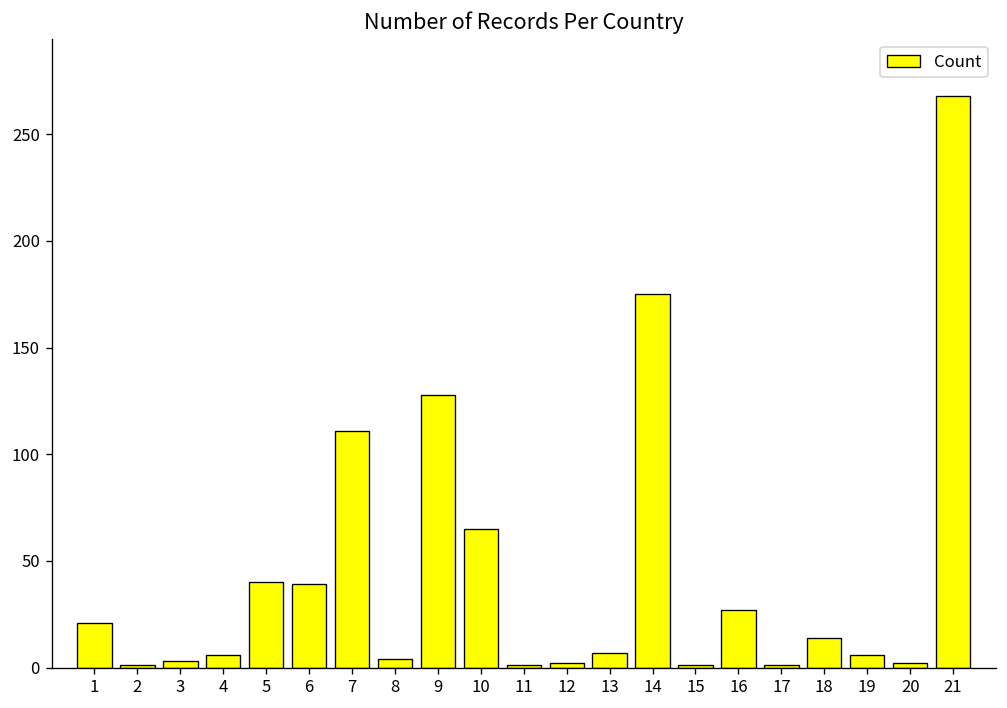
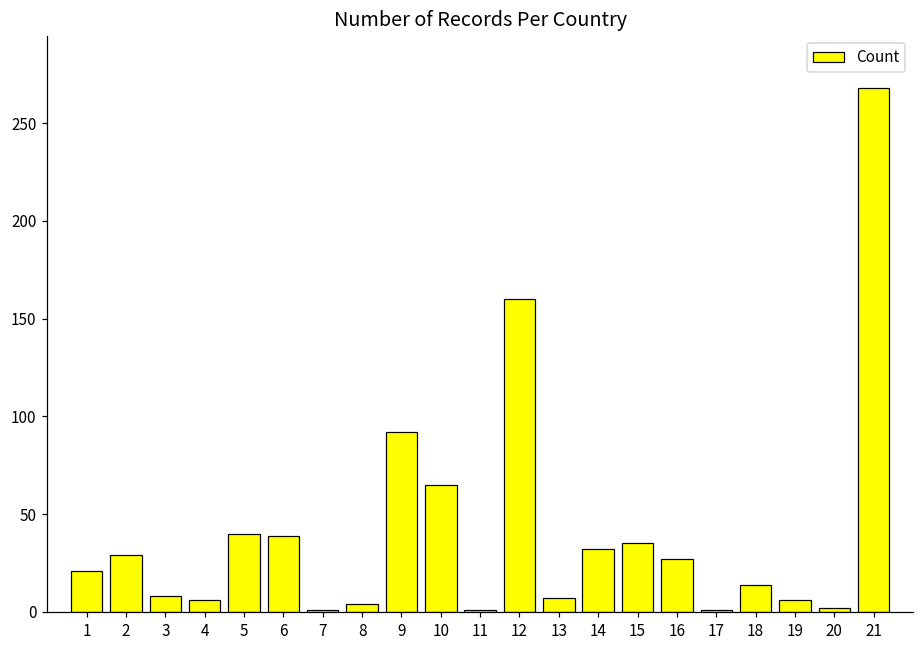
  {
    "1": 21,
-   "2": 1,
-   "3": 3,
+   "2": 29,
+   "3": 8,
    "4": 6,
    "5": 40,
    "6": 39,
-   "7": 111,
+   "7": 1,
    "8": 4,
-   "9": 128,
+   "9": 92,
    "10": 65,
-   "12": 2,
+   "12": 160,
    "13": 7,
-   "14": 175,
-   "15": 1,
+   "14": 32,
+   "15": 35,
    "16": 27,
    "18": 14,
    "19": 6,
    "20": 2,
    "21": 268
  }
